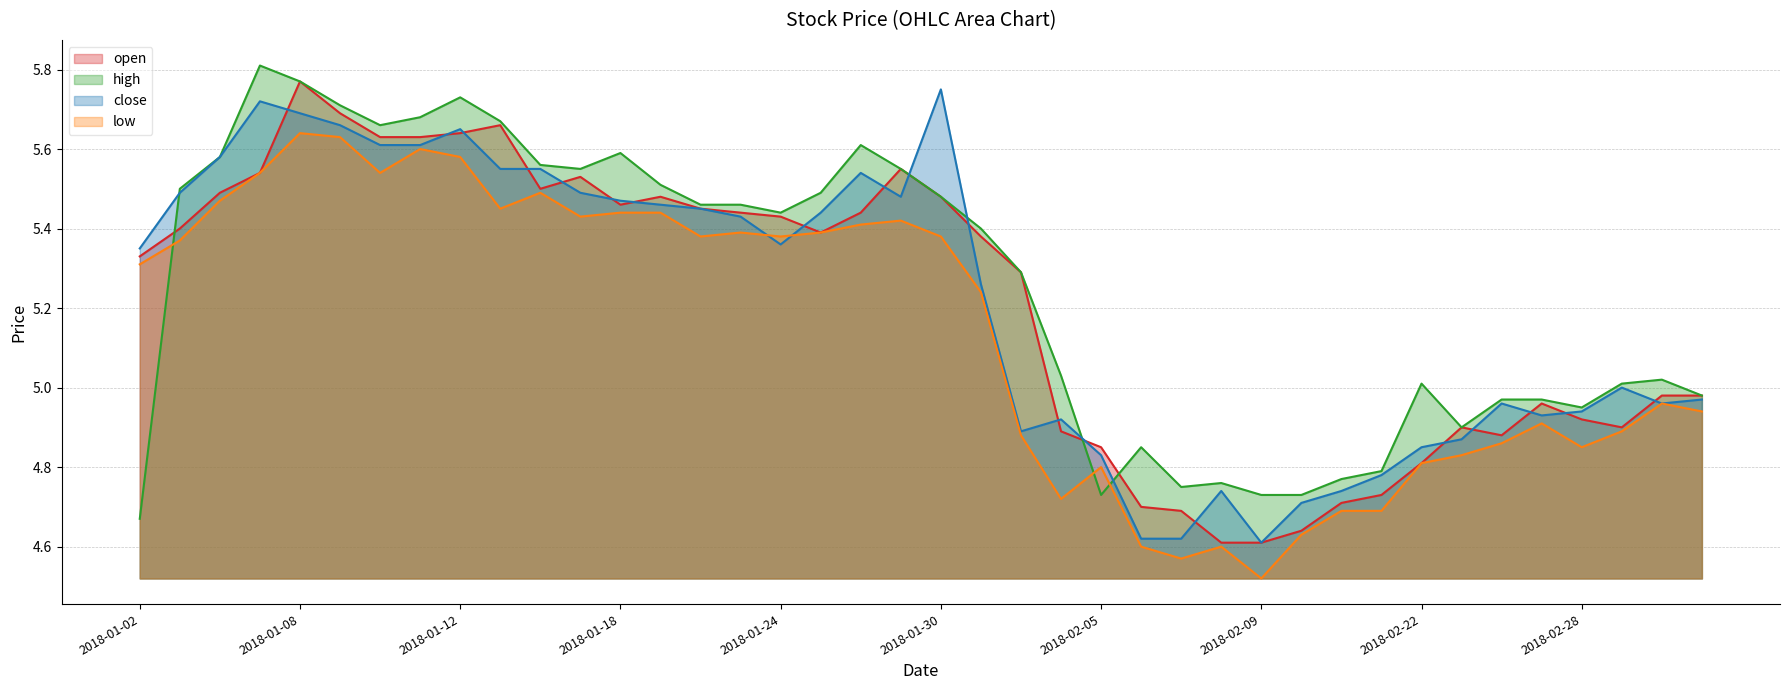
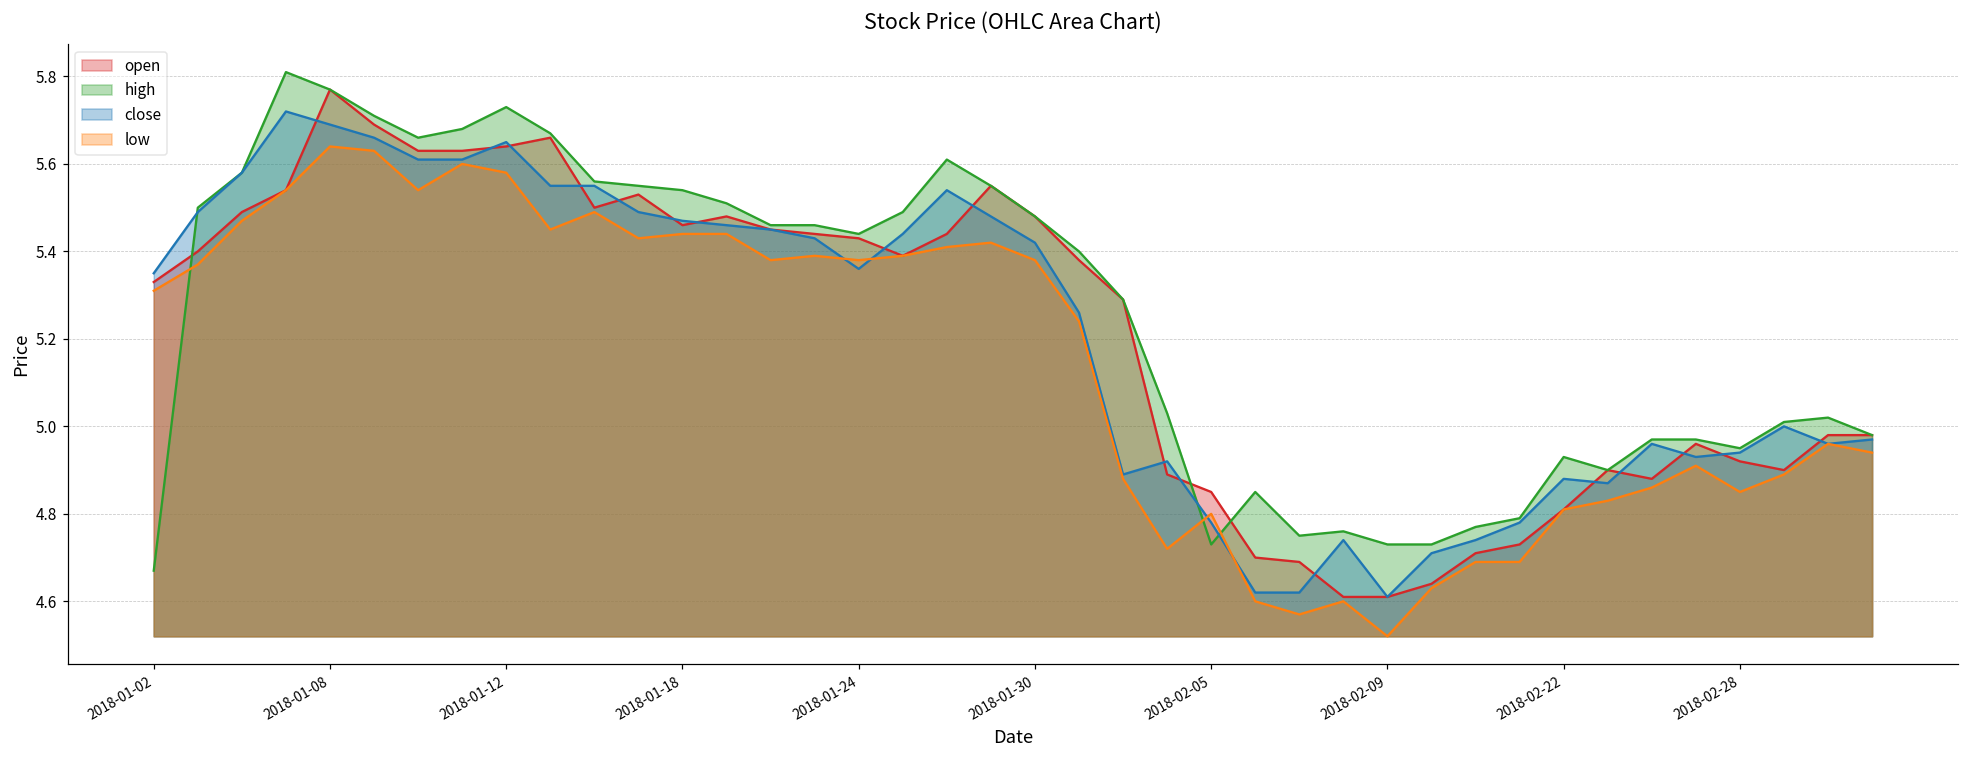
  {
    "high": {
      "2018-01-02": 4.67,
      "2018-01-12": 5.73,
-     "2018-01-18": 5.59,
+     "2018-01-18": 5.54,
      "2018-01-24": 5.44,
      "2018-02-05": 4.73,
      "2018-02-09": 4.73,
-     "2018-02-22": 5.01,
+     "2018-02-22": 4.93,
      "2018-02-28": 4.95
    },
    "close": {
      "2018-01-02": 5.35,
      "2018-01-08": 5.69,
      "2018-01-12": 5.65,
      "2018-01-18": 5.47,
      "2018-01-24": 5.36,
-     "2018-01-30": 5.75,
-     "2018-02-05": 4.83,
-     "2018-02-22": 4.85,
+     "2018-01-30": 5.42,
+     "2018-02-05": 4.78,
+     "2018-02-22": 4.88,
      "2018-02-28": 4.94
    }
  }
